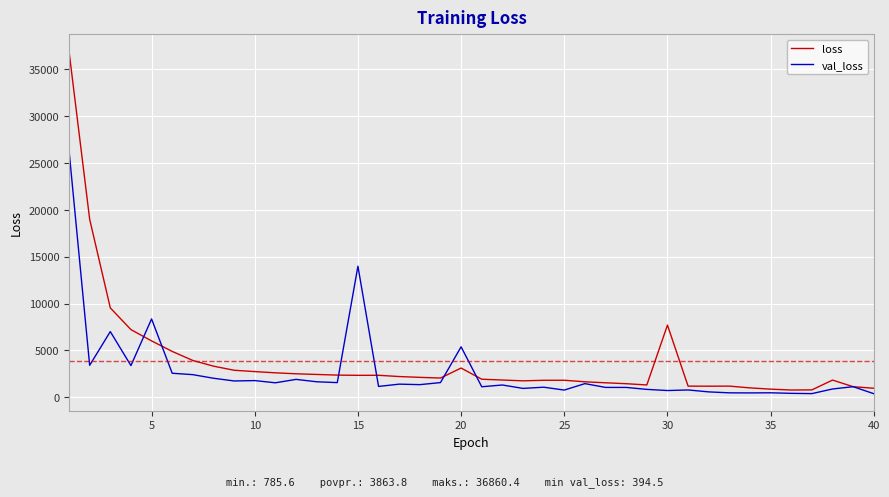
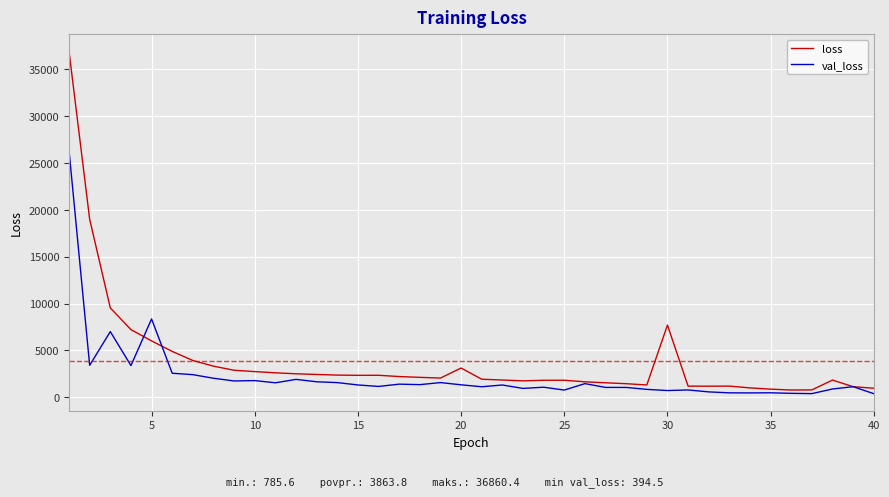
  {
    "loss": {
      "5": 6000,
      "10": 3000,
      "15": 2000,
      "20": 3000,
      "25": 2000,
      "30": 8000,
      "35": 1000,
      "40": 1000
    },
    "val_loss": {
      "5": 8000,
      "10": 2000,
-     "15": 14000,
-     "20": 5000,
+     "15": 1000,
+     "20": 1000,
      "25": 1000,
      "30": 1000,
      "35": 0,
      "40": 0
    }
  }
